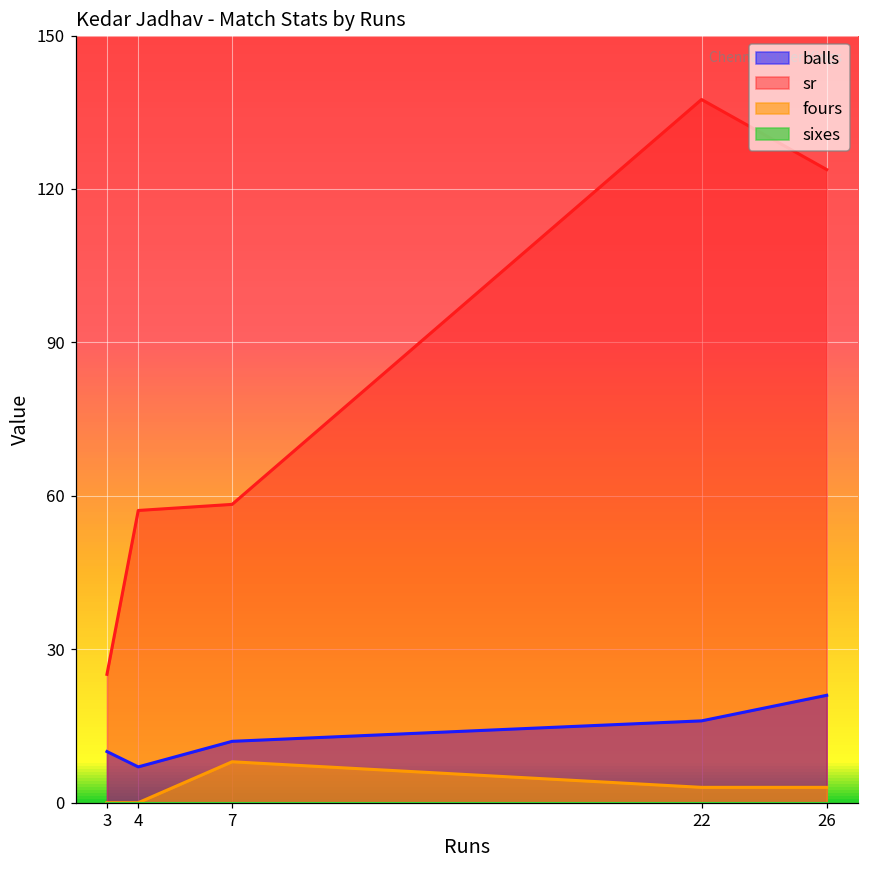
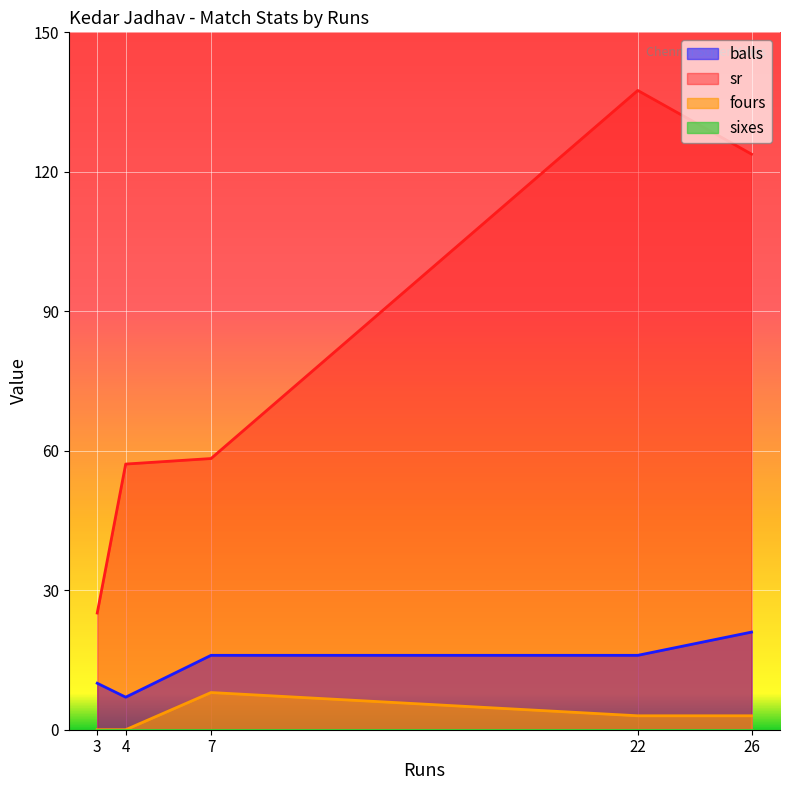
  {
    "balls": {
      "3": 10,
      "4": 7,
-     "7": 12,
+     "7": 16,
      "22": 16,
      "26": 21
    },
    "sr": {
      "3": 25,
      "4": 57,
      "7": 58,
      "22": 138,
      "26": 124
    },
    "fours": {
      "7": 8,
      "22": 3,
      "26": 3
    },
    "sixes": {
      "7": 0,
      "22": 0,
      "26": 0
    }
  }
